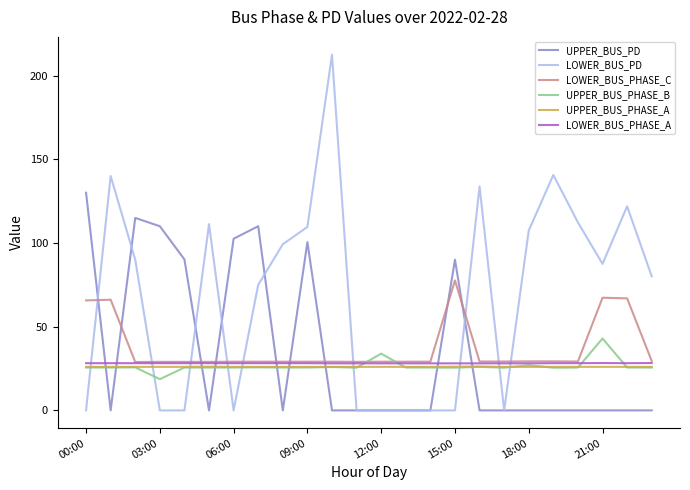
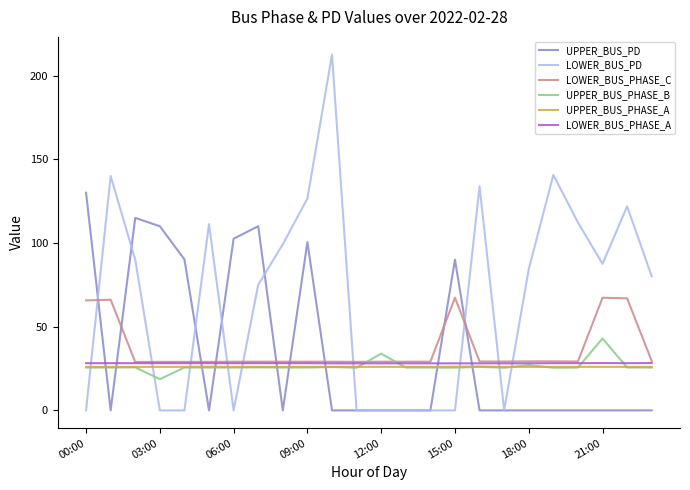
  {
    "UPPER_BUS_PD": {
      "00:00": 130,
      "03:00": 110,
      "06:00": 103,
      "09:00": 100,
      "15:00": 90,
      "18:00": 0,
      "21:00": 0
    },
    "LOWER_BUS_PD": {
      "00:00": 0,
      "03:00": 0,
      "06:00": 0,
-     "09:00": 110,
+     "09:00": 127,
      "15:00": 0,
-     "18:00": 107,
+     "18:00": 84,
      "21:00": 88
    },
    "LOWER_BUS_PHASE_C": {
      "00:00": 66,
-     "15:00": 78,
+     "15:00": 67,
      "21:00": 67
    },
    "UPPER_BUS_PHASE_B": {
      "03:00": 19,
      "12:00": 34,
      "21:00": 43
    },
    "UPPER_BUS_PHASE_A": {
      "03:00": 26,
      "12:00": 26,
      "21:00": 26
    },
    "LOWER_BUS_PHASE_A": {
      "00:00": 28,
      "15:00": 28,
      "21:00": 28
    }
  }
